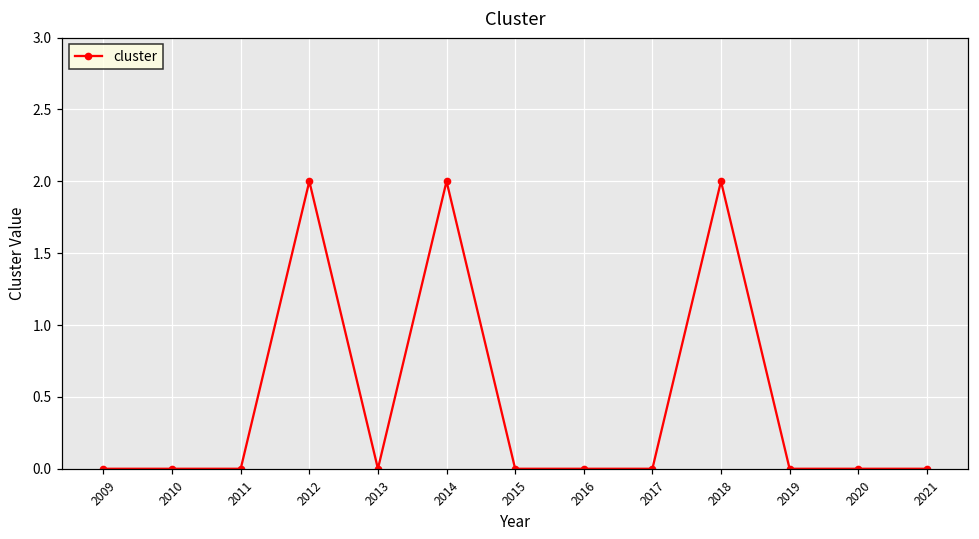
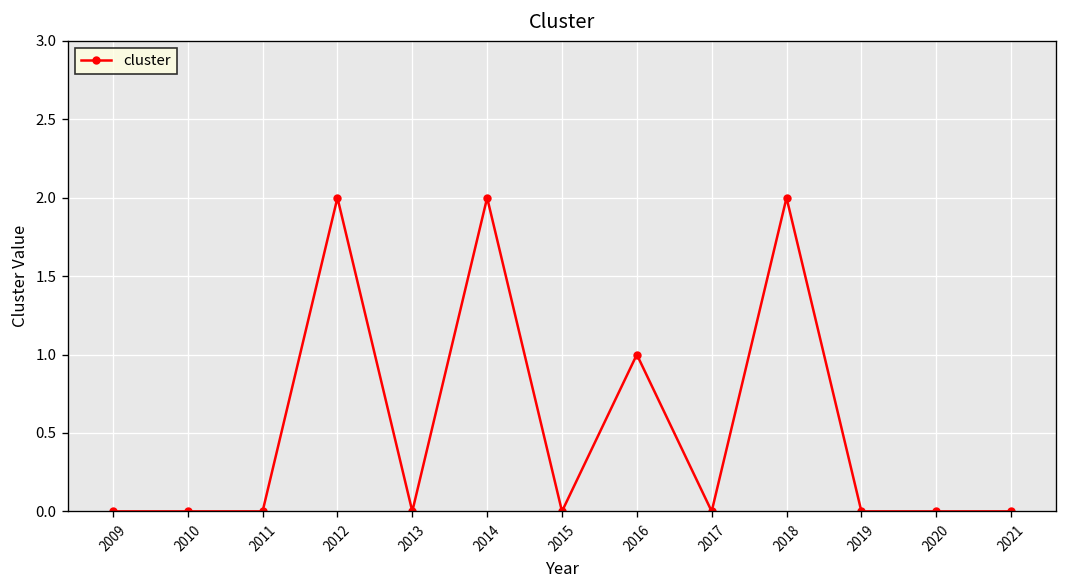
  {
    "2009": 0,
    "2010": 0,
    "2011": 0,
    "2012": 2,
    "2013": 0,
    "2014": 2,
    "2015": 0,
-   "2016": 0,
+   "2016": 1,
    "2017": 0,
    "2018": 2,
    "2019": 0,
    "2020": 0,
    "2021": 0
  }
